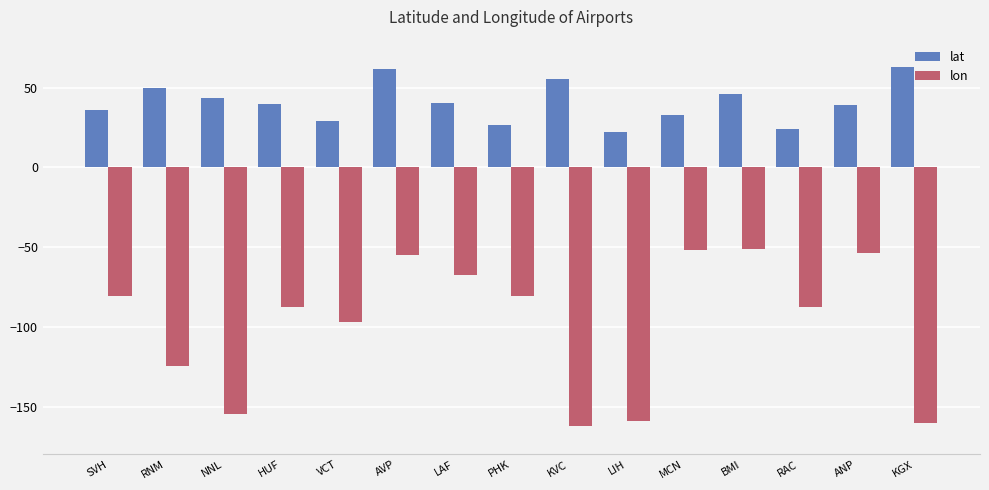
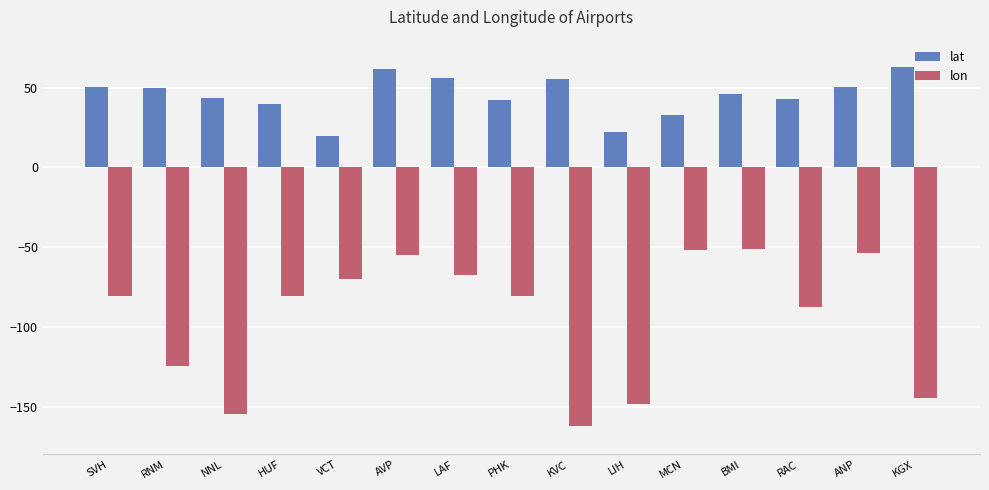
  {
    "lat": {
-     "SVH": 36,
+     "SVH": 50,
      "RNM": 49,
      "NNL": 44,
      "HUF": 39,
-     "VCT": 29,
+     "VCT": 20,
      "AVP": 62,
-     "LAF": 40,
-     "PHK": 27,
+     "LAF": 56,
+     "PHK": 42,
      "KVC": 55,
      "LIH": 22,
      "MCN": 33,
      "BMI": 46,
-     "RAC": 24,
-     "ANP": 39,
+     "RAC": 43,
+     "ANP": 50,
      "KGX": 63
    },
    "lon": {
      "SVH": -81,
      "RNM": -124,
      "NNL": -155,
-     "HUF": -87,
-     "VCT": -97,
+     "HUF": -81,
+     "VCT": -70,
      "AVP": -55,
      "LAF": -68,
      "PHK": -81,
      "KVC": -162,
-     "LIH": -159,
+     "LIH": -149,
      "MCN": -52,
      "BMI": -51,
      "RAC": -88,
      "ANP": -54,
-     "KGX": -160
+     "KGX": -145
    }
  }
